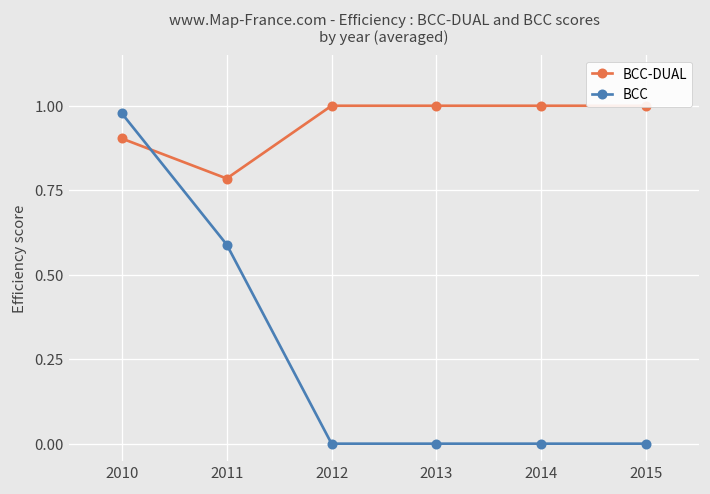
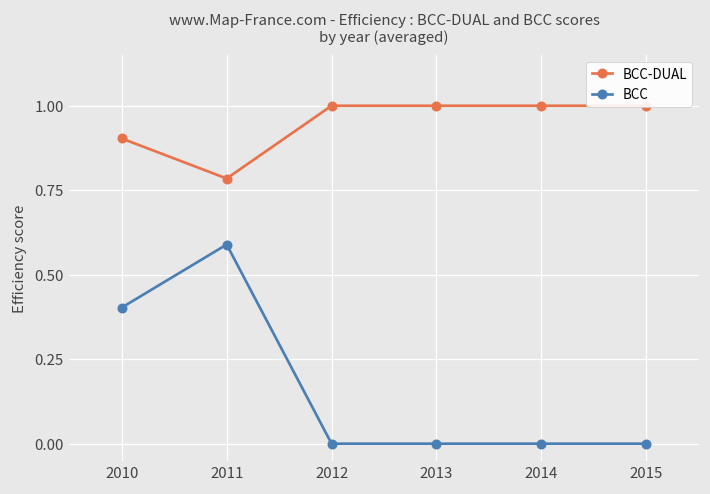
  {
    "BCC-DUAL": {
      "2010": 0.90,
      "2011": 0.78,
      "2012": 1.00,
      "2013": 1.00,
      "2014": 1.00,
      "2015": 1.00
    },
    "BCC": {
-     "2010": 0.98,
+     "2010": 0.40,
      "2011": 0.59,
      "2012": 0.00,
      "2013": 0.00,
      "2014": 0.00,
      "2015": 0.00
    }
  }
